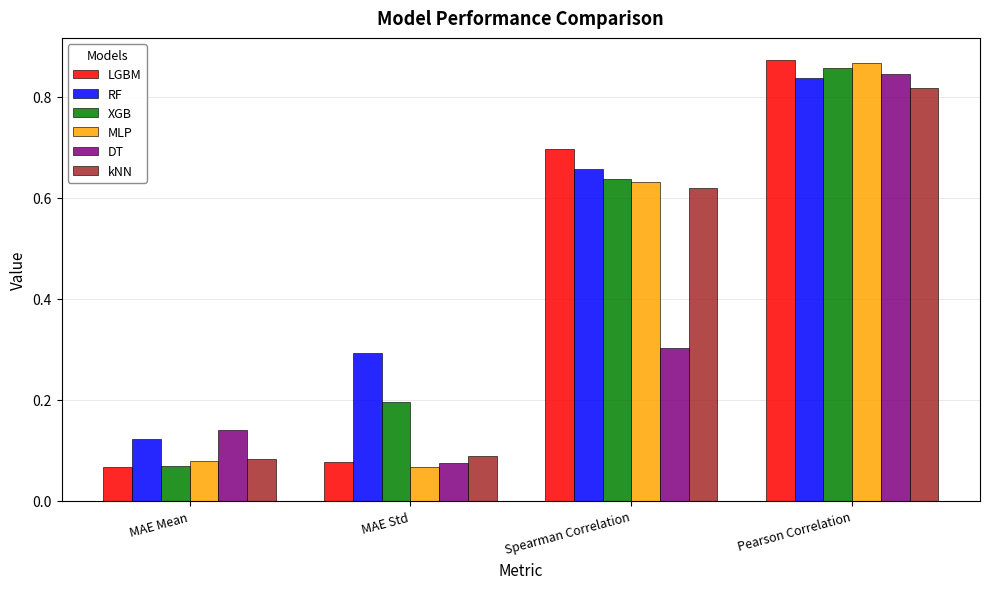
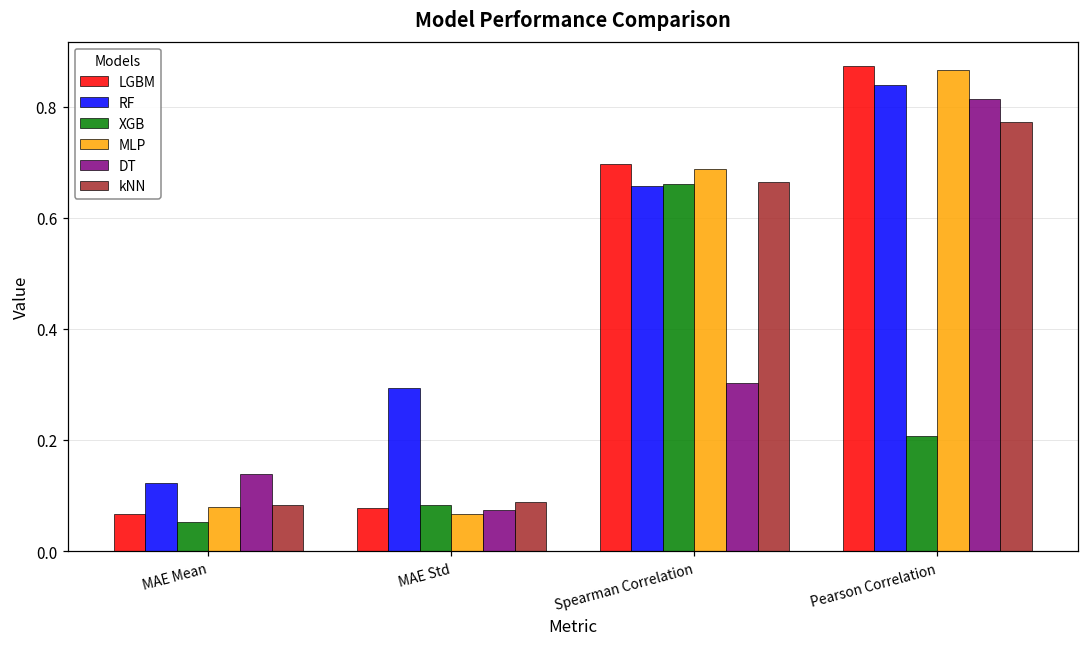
  {
    "LGBM": {
      "MAE Mean": 0.07,
      "MAE Std": 0.08,
      "Spearman Correlation": 0.70,
      "Pearson Correlation": 0.87
    },
    "RF": {
      "MAE Mean": 0.12,
      "MAE Std": 0.29,
      "Spearman Correlation": 0.66,
      "Pearson Correlation": 0.84
    },
    "XGB": {
-     "MAE Mean": 0.07,
-     "MAE Std": 0.20,
-     "Spearman Correlation": 0.64,
-     "Pearson Correlation": 0.86
+     "MAE Mean": 0.05,
+     "MAE Std": 0.08,
+     "Spearman Correlation": 0.66,
+     "Pearson Correlation": 0.21
    },
    "MLP": {
      "MAE Mean": 0.08,
      "MAE Std": 0.07,
-     "Spearman Correlation": 0.63,
+     "Spearman Correlation": 0.69,
      "Pearson Correlation": 0.87
    },
    "DT": {
      "MAE Mean": 0.14,
      "MAE Std": 0.07,
      "Spearman Correlation": 0.30,
-     "Pearson Correlation": 0.85
+     "Pearson Correlation": 0.81
    },
    "kNN": {
      "MAE Mean": 0.08,
      "MAE Std": 0.09,
-     "Spearman Correlation": 0.62,
-     "Pearson Correlation": 0.82
+     "Spearman Correlation": 0.66,
+     "Pearson Correlation": 0.77
    }
  }
